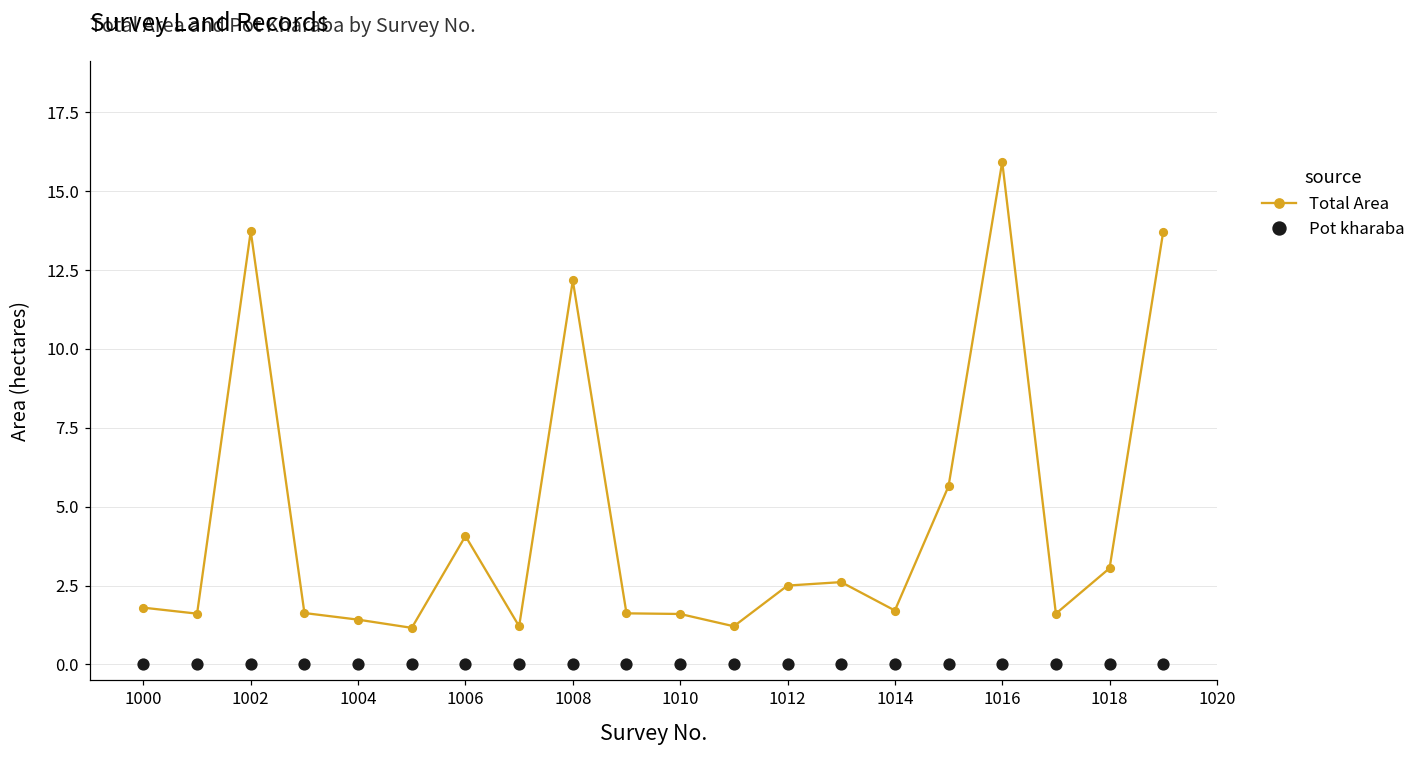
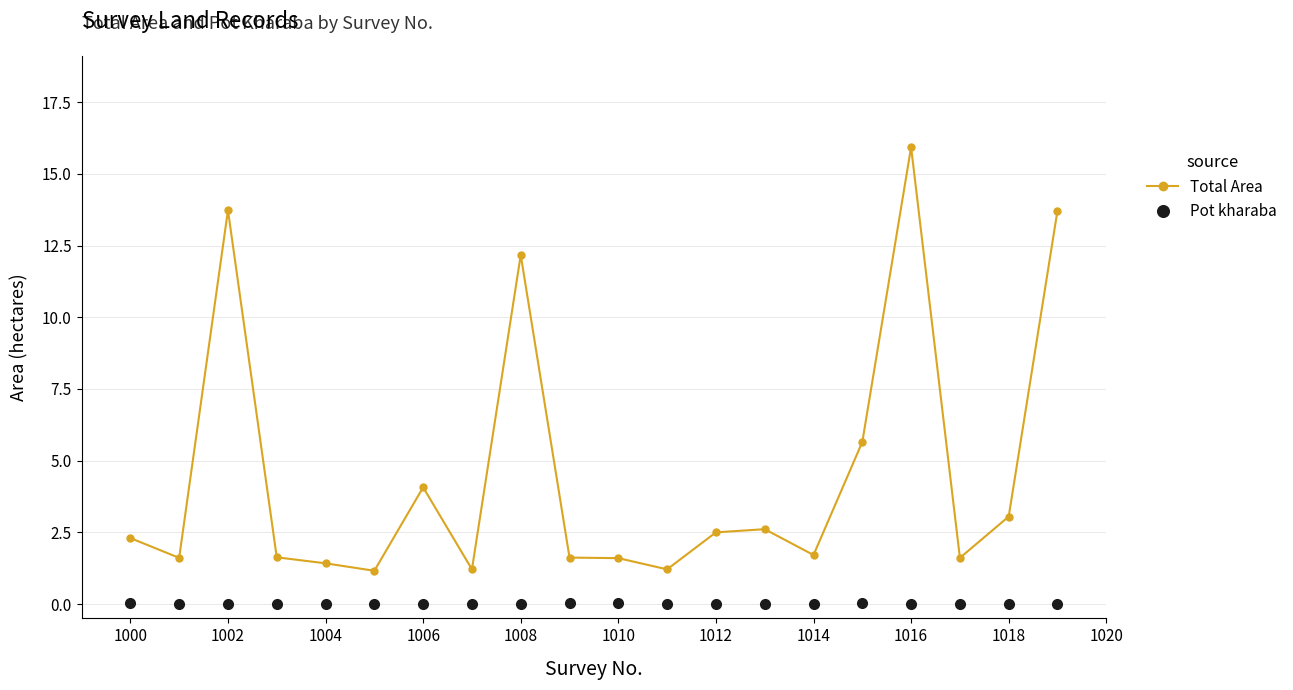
  {
    "Total Area": {
-     "1000": 1.8,
+     "1000": 2.3,
      "1002": 13.7,
      "1004": 1.4,
      "1006": 4.1,
      "1008": 12.2,
      "1010": 1.6,
      "1012": 2.5,
      "1014": 1.7,
      "1016": 15.9,
      "1018": 3.1
    },
    "Pot kharaba": {
      "1000": 0.0,
      "1002": 0.0,
      "1004": 0.0,
      "1006": 0.0,
      "1008": 0.0,
      "1010": 0.0,
      "1012": 0.0,
      "1014": 0.0,
      "1016": 0.0,
      "1018": 0.0
    }
  }
